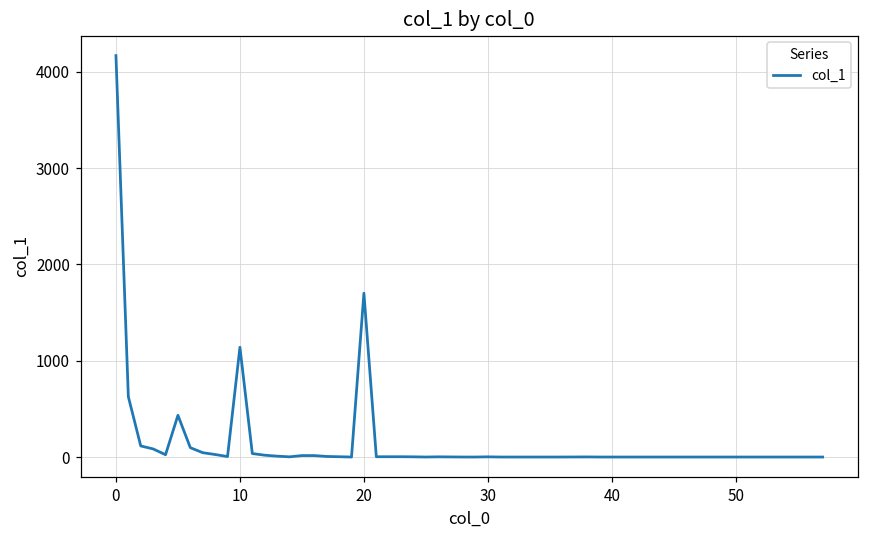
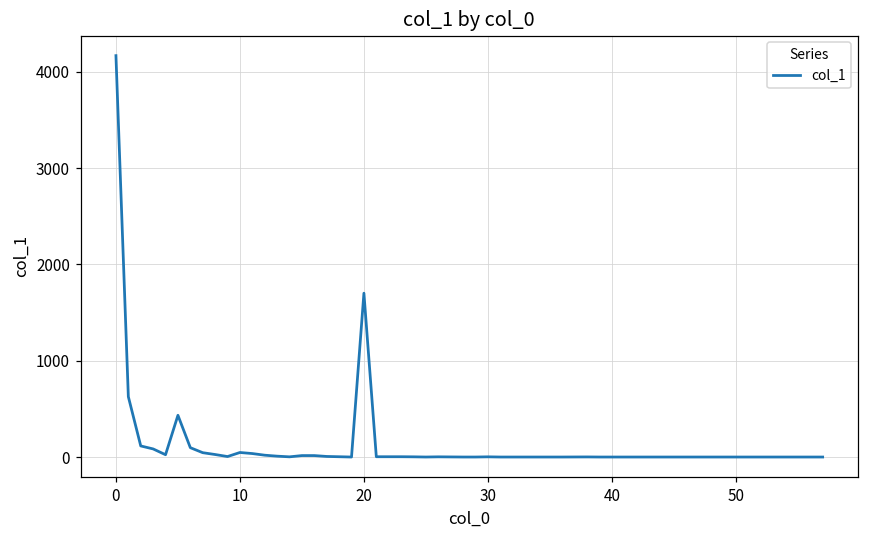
  {
    "0": 4200,
-   "10": 1100,
+   "10": 0,
    "20": 1700,
    "30": 0,
    "50": 0
  }
